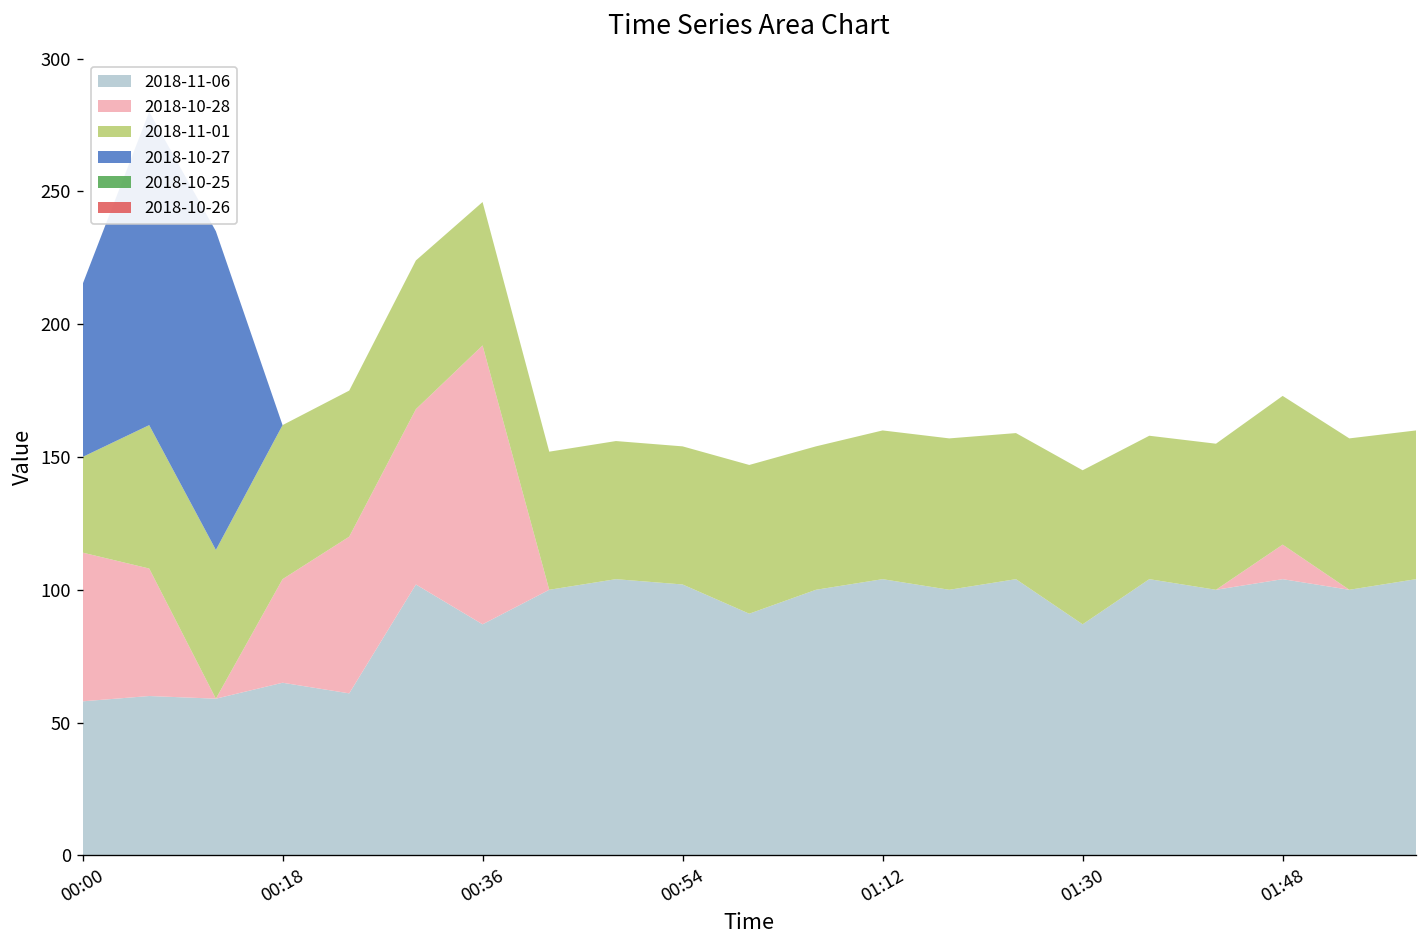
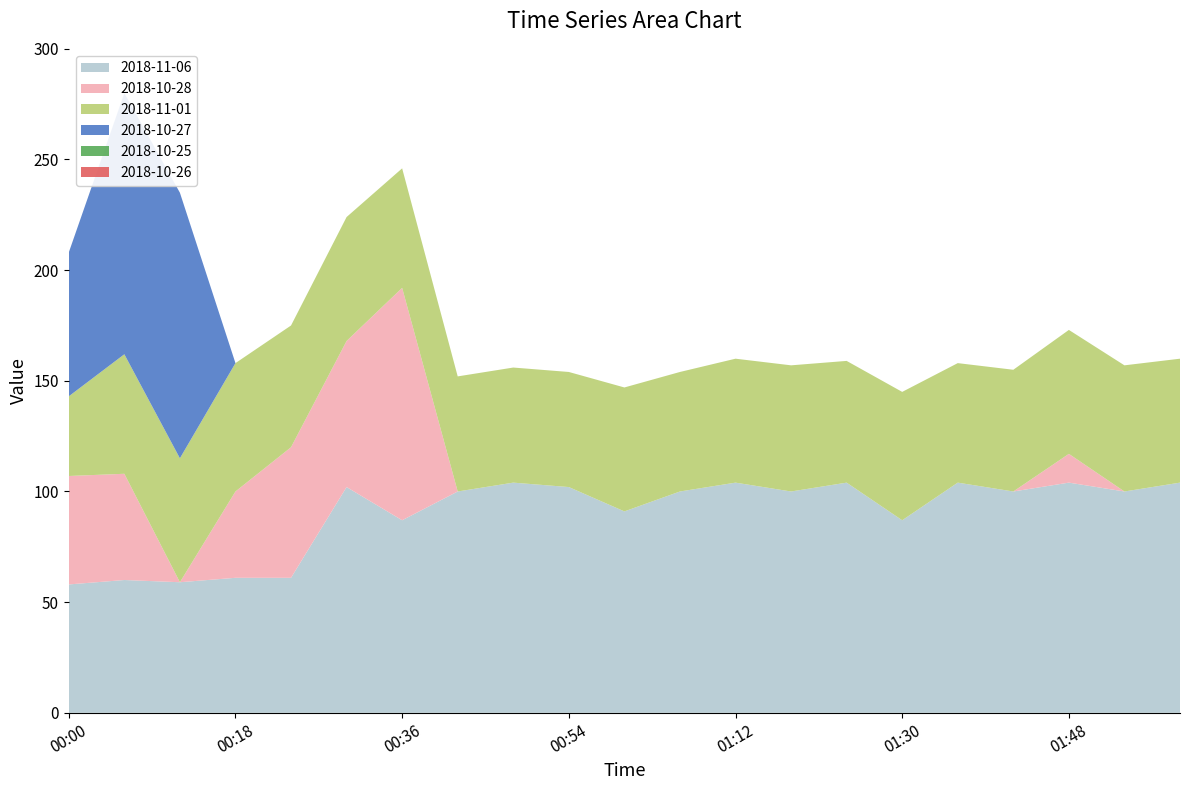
  {
    "2018-11-06": {
      "00:00": 58,
-     "00:18": 65,
+     "00:18": 61,
      "00:36": 87,
      "01:48": 104
    },
    "2018-10-28": {
-     "00:00": 56,
+     "00:00": 49,
      "00:18": 39,
      "00:36": 105,
      "01:48": 13
    },
    "2018-11-01": {
      "00:00": 36
    }
  }
